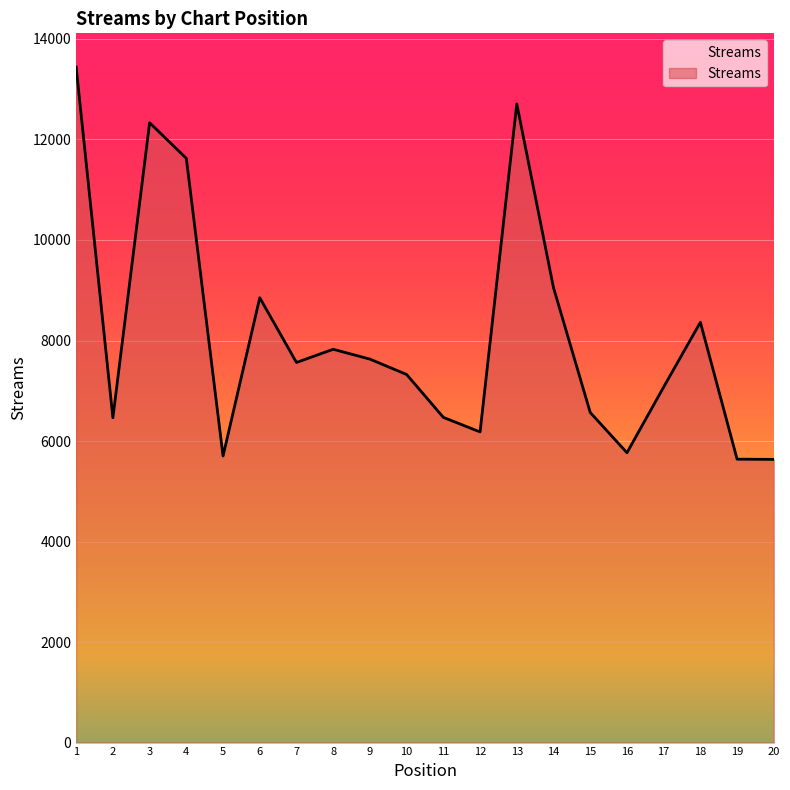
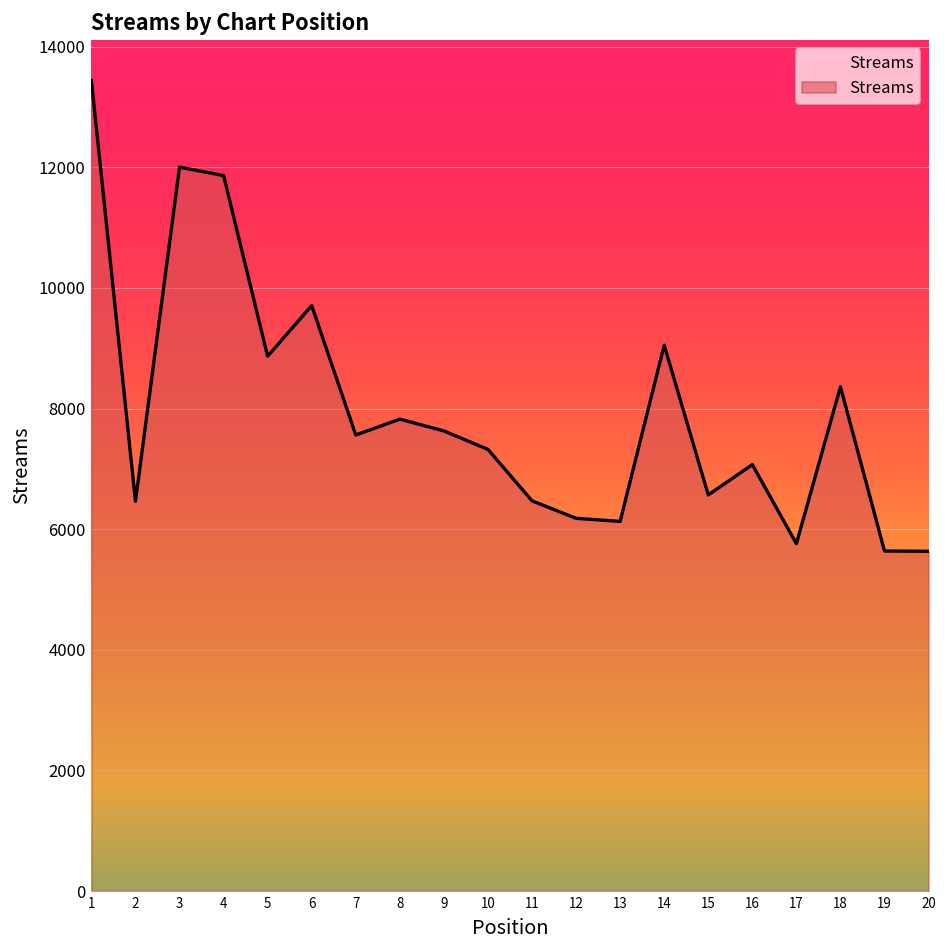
  {
    "1": 13400,
    "2": 6500,
-   "3": 12300,
-   "4": 11600,
-   "5": 5700,
-   "6": 8900,
+   "3": 12000,
+   "4": 11900,
+   "5": 8900,
+   "6": 9700,
    "7": 7600,
    "8": 7800,
    "9": 7600,
    "10": 7300,
    "11": 6500,
    "12": 6200,
-   "13": 12700,
+   "13": 6100,
    "14": 9100,
    "15": 6600,
-   "16": 5800,
-   "17": 7100,
+   "16": 7100,
+   "17": 5800,
    "18": 8400,
    "19": 5600,
    "20": 5600
  }
